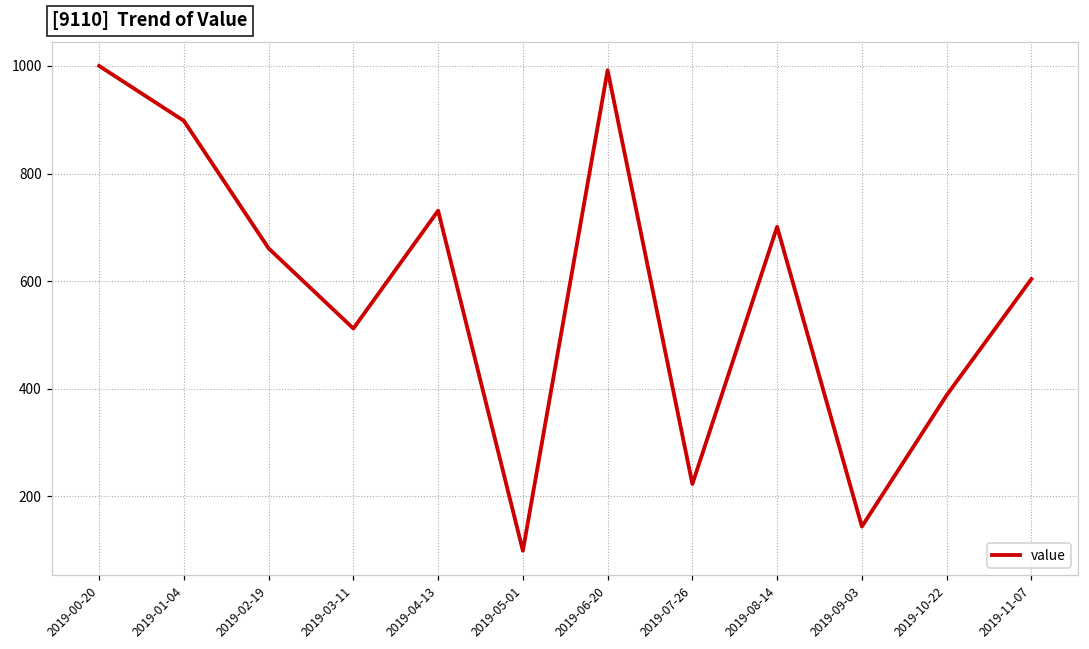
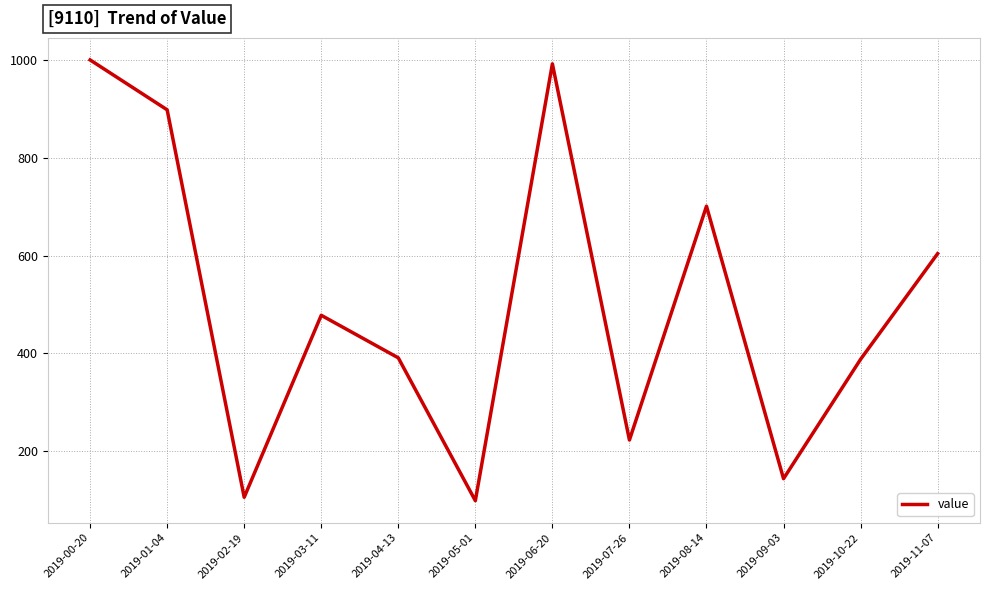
  {
    "2019-00-20": 1000,
    "2019-01-04": 900,
-   "2019-02-19": 660,
-   "2019-03-11": 510,
-   "2019-04-13": 730,
+   "2019-02-19": 110,
+   "2019-03-11": 480,
+   "2019-04-13": 390,
    "2019-05-01": 100,
    "2019-06-20": 990,
    "2019-07-26": 220,
    "2019-08-14": 700,
    "2019-09-03": 140,
    "2019-10-22": 390,
    "2019-11-07": 600
  }
